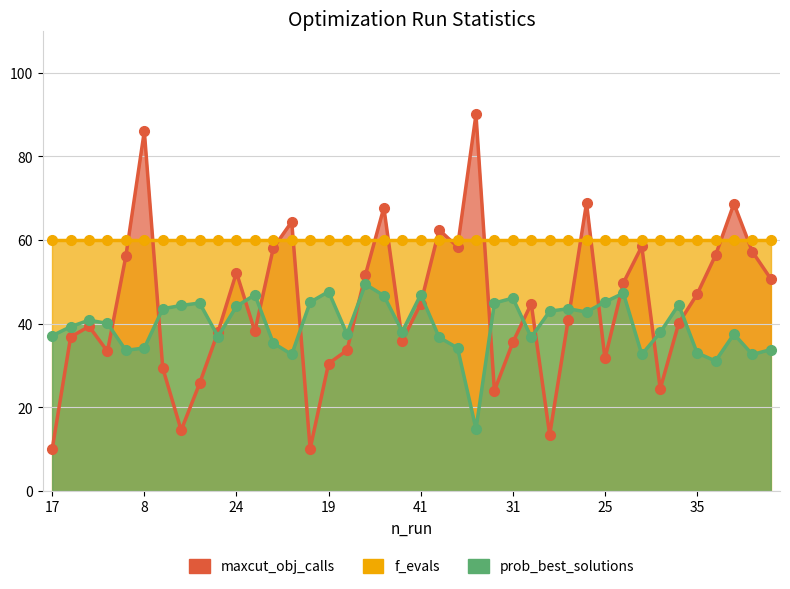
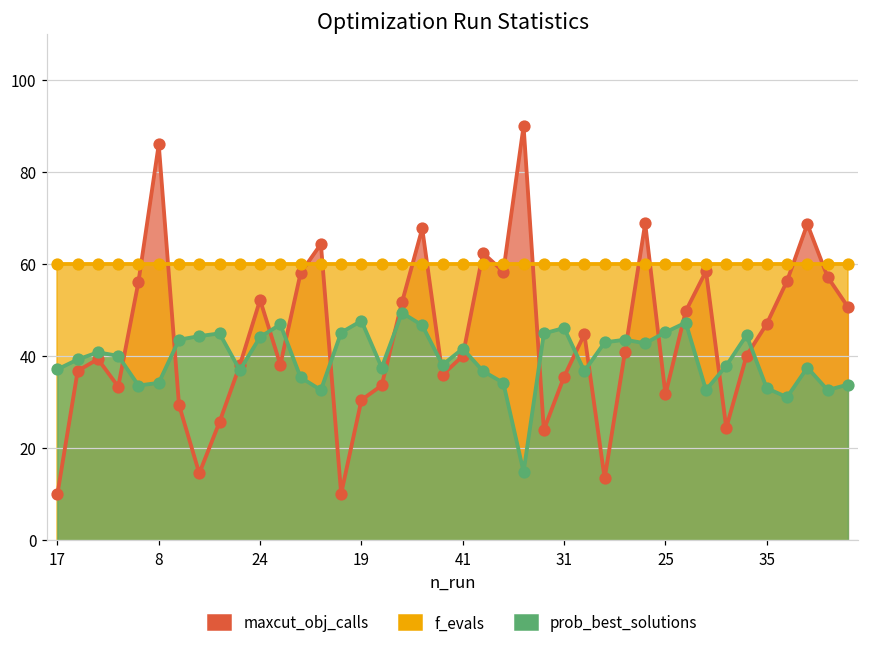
  {
    "maxcut_obj_calls": {
-     "41": 45,
+     "41": 40,
      "25": 32,
      "35": 47
    },
    "f_evals": {
      "41": 60,
      "25": 60,
      "35": 60
    },
    "prob_best_solutions": {
-     "41": 47,
+     "41": 42,
      "25": 45,
      "35": 33
    }
  }
